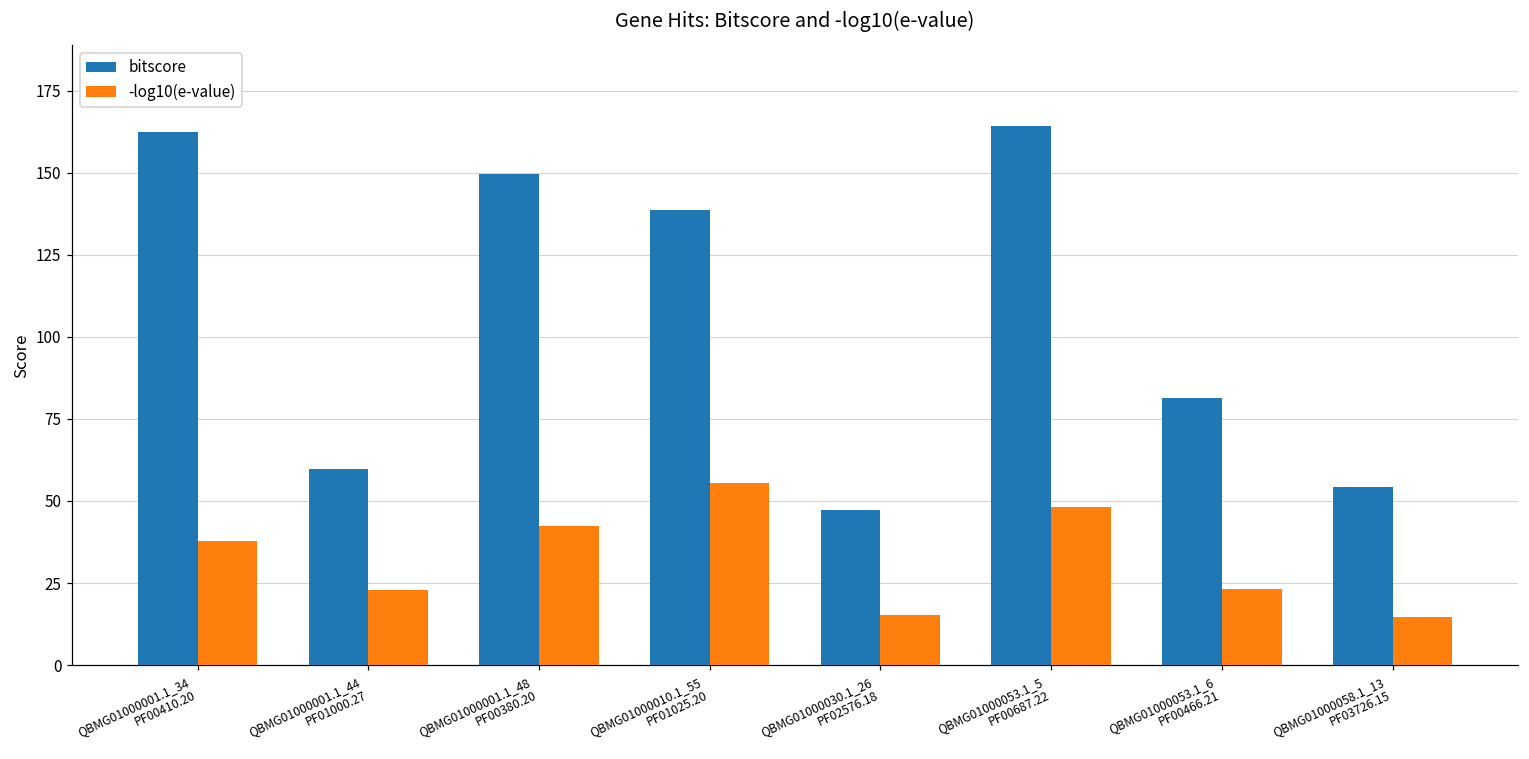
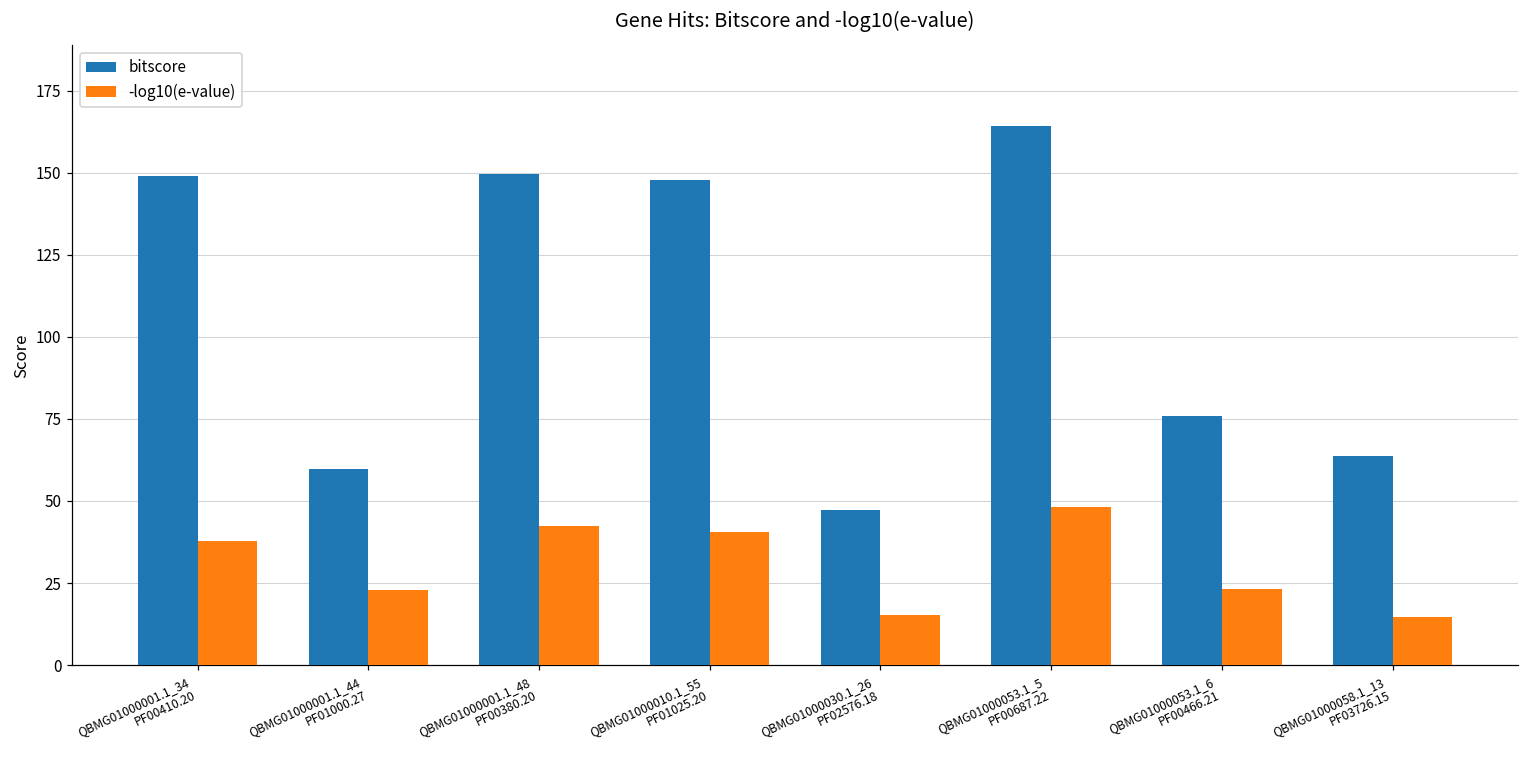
  {
    "bitscore": {
-     "QBMG01000001.1_34 PF00410.20": 162,
+     "QBMG01000001.1_34 PF00410.20": 149,
      "QBMG01000001.1_44 PF01000.27": 60,
      "QBMG01000001.1_48 PF00380.20": 150,
-     "QBMG01000010.1_55 PF01025.20": 139,
+     "QBMG01000010.1_55 PF01025.20": 148,
      "QBMG01000030.1_26 PF02576.18": 47,
      "QBMG01000053.1_5 PF00687.22": 164,
-     "QBMG01000053.1_6 PF00466.21": 81,
-     "QBMG01000058.1_13 PF03726.15": 54
+     "QBMG01000053.1_6 PF00466.21": 76,
+     "QBMG01000058.1_13 PF03726.15": 64
    },
    "-log10(e-value)": {
      "QBMG01000001.1_34 PF00410.20": 38,
      "QBMG01000001.1_44 PF01000.27": 23,
      "QBMG01000001.1_48 PF00380.20": 42,
-     "QBMG01000010.1_55 PF01025.20": 55,
+     "QBMG01000010.1_55 PF01025.20": 41,
      "QBMG01000030.1_26 PF02576.18": 15,
      "QBMG01000053.1_5 PF00687.22": 48,
      "QBMG01000053.1_6 PF00466.21": 23,
      "QBMG01000058.1_13 PF03726.15": 15
    }
  }
